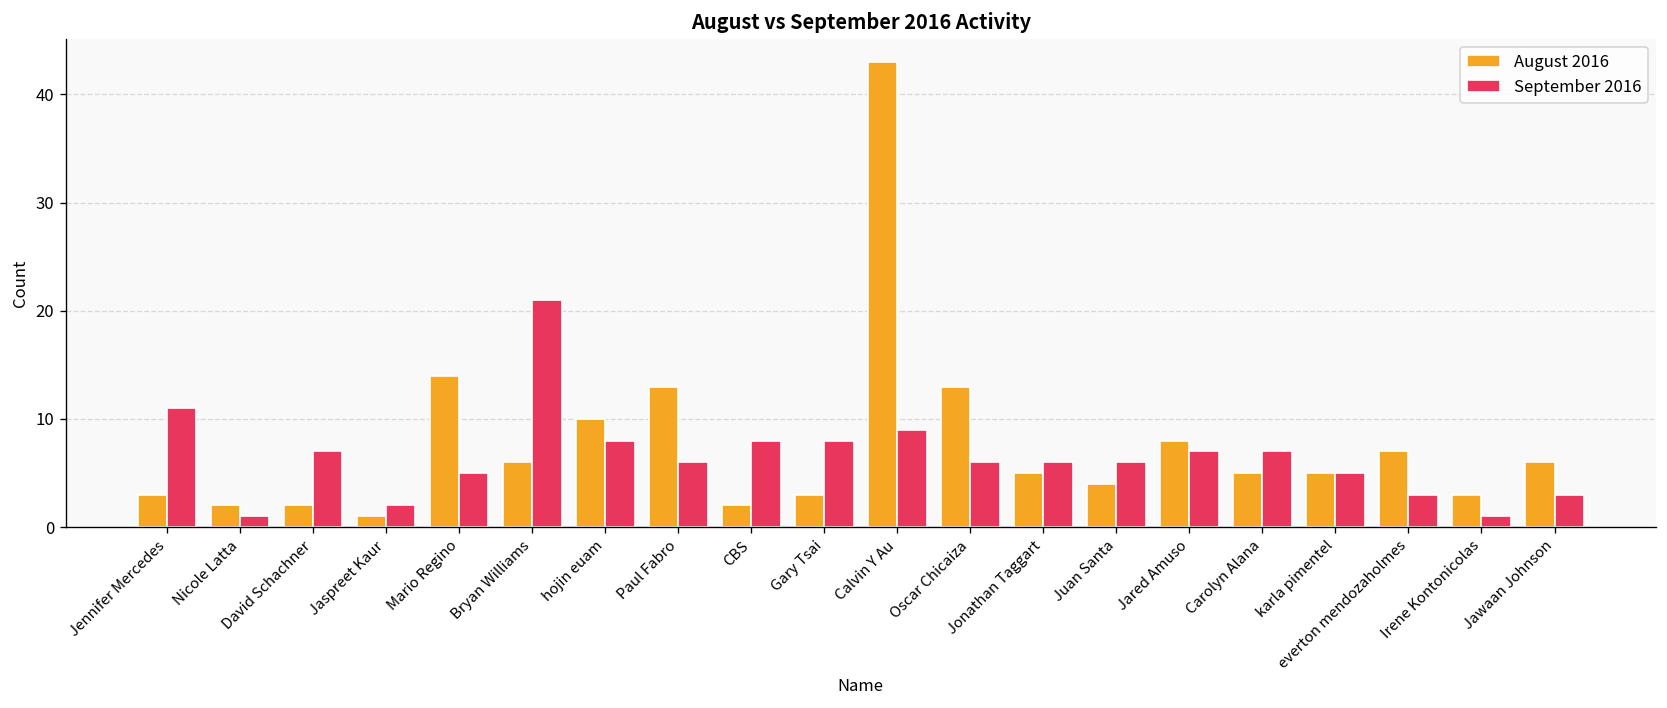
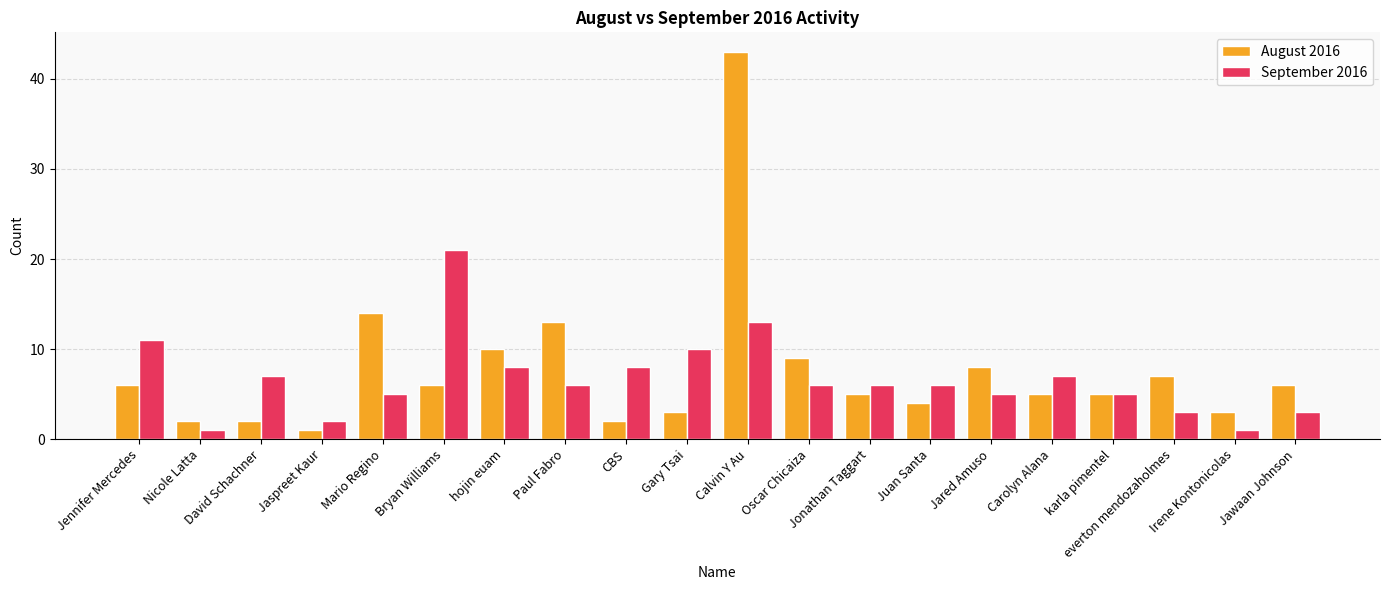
  {
    "August 2016": {
-     "Jennifer Mercedes": 3,
+     "Jennifer Mercedes": 6,
      "Nicole Latta": 2,
      "David Schachner": 2,
      "Jaspreet Kaur": 1,
      "Mario Regino": 14,
      "Bryan Williams": 6,
      "hojin euam": 10,
      "Paul Fabro": 13,
      "CBS": 2,
      "Gary Tsai": 3,
      "Calvin Y Au": 43,
-     "Oscar Chicaiza": 13,
+     "Oscar Chicaiza": 9,
      "Jonathan Taggart": 5,
      "Juan Santa": 4,
      "Jared Amuso": 8,
      "Carolyn Alana": 5,
      "karla pimentel": 5,
      "everton mendozaholmes": 7,
      "Irene Kontonicolas": 3,
      "Jawaan Johnson": 6
    },
    "September 2016": {
      "Jennifer Mercedes": 11,
      "Nicole Latta": 1,
      "David Schachner": 7,
      "Jaspreet Kaur": 2,
      "Mario Regino": 5,
      "Bryan Williams": 21,
      "hojin euam": 8,
      "Paul Fabro": 6,
      "CBS": 8,
-     "Gary Tsai": 8,
-     "Calvin Y Au": 9,
+     "Gary Tsai": 10,
+     "Calvin Y Au": 13,
      "Oscar Chicaiza": 6,
      "Jonathan Taggart": 6,
      "Juan Santa": 6,
-     "Jared Amuso": 7,
+     "Jared Amuso": 5,
      "Carolyn Alana": 7,
      "karla pimentel": 5,
      "everton mendozaholmes": 3,
      "Irene Kontonicolas": 1,
      "Jawaan Johnson": 3
    }
  }
